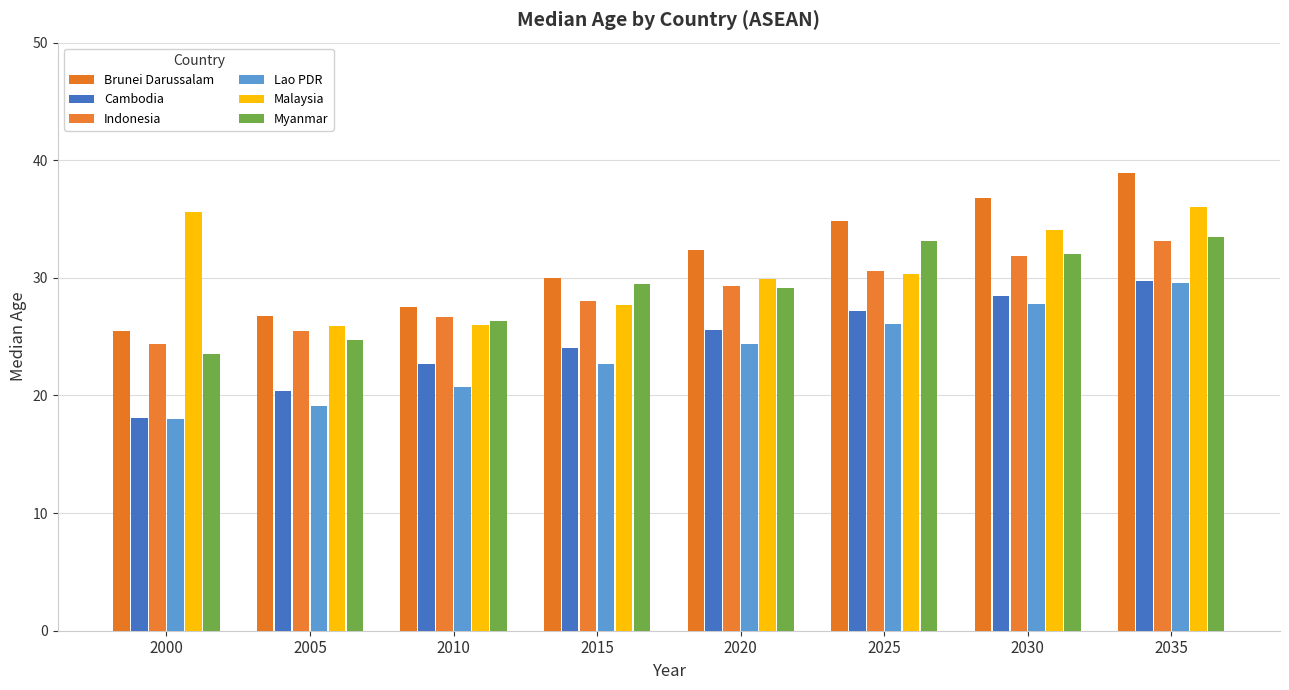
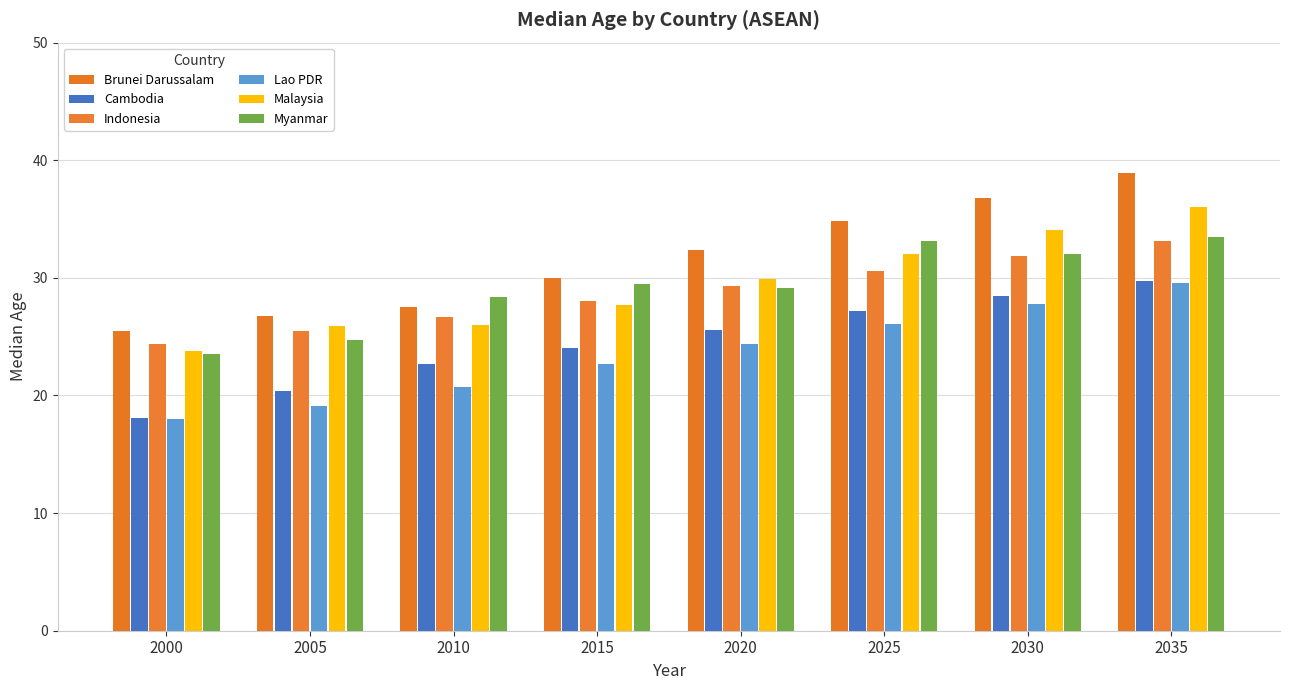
  {
    "Malaysia": {
-     "2000": 35.6,
+     "2000": 23.8,
      "2005": 25.9,
      "2010": 26.0,
      "2015": 27.7,
      "2020": 29.9,
-     "2025": 30.3,
+     "2025": 32.0,
      "2030": 34.1,
      "2035": 36.0
    },
    "Myanmar": {
      "2000": 23.5,
      "2005": 24.7,
-     "2010": 26.3,
+     "2010": 28.4,
      "2015": 29.5,
      "2020": 29.1,
      "2025": 33.1,
      "2030": 32.0,
      "2035": 33.5
    }
  }
